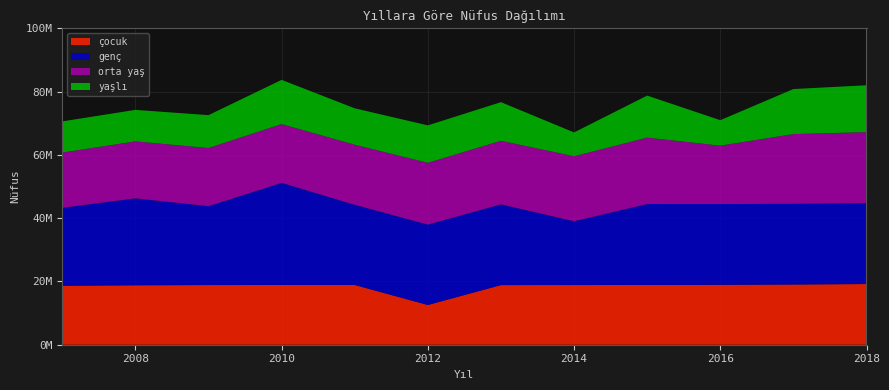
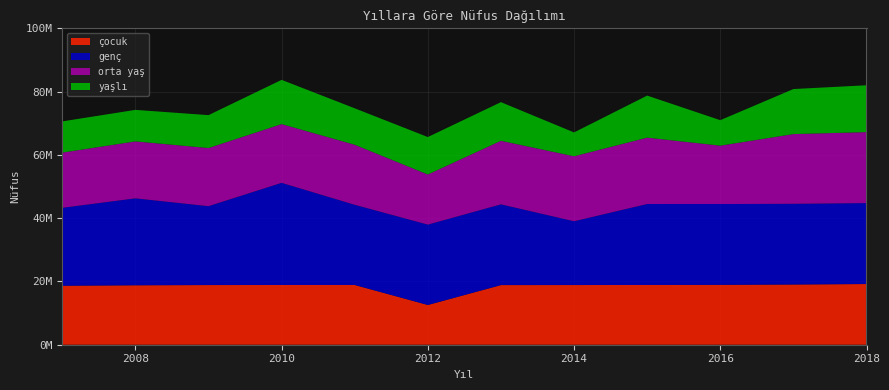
  {
    "çocuk": {
      "2008": 19000000,
      "2010": 19000000,
      "2012": 13000000,
      "2014": 19000000,
      "2016": 19000000,
      "2018": 19000000
    },
    "genç": {
      "2008": 27000000,
      "2010": 32000000,
      "2012": 25000000,
      "2014": 20000000,
      "2016": 26000000,
      "2018": 26000000
    },
    "orta yaş": {
      "2008": 18000000,
      "2010": 19000000,
-     "2012": 20000000,
+     "2012": 16000000,
      "2014": 21000000,
      "2016": 18000000,
      "2018": 22000000
    },
    "yaşlı": {
      "2008": 10000000,
      "2010": 14000000,
      "2012": 12000000,
      "2014": 8000000,
      "2016": 8000000,
      "2018": 15000000
    }
  }
